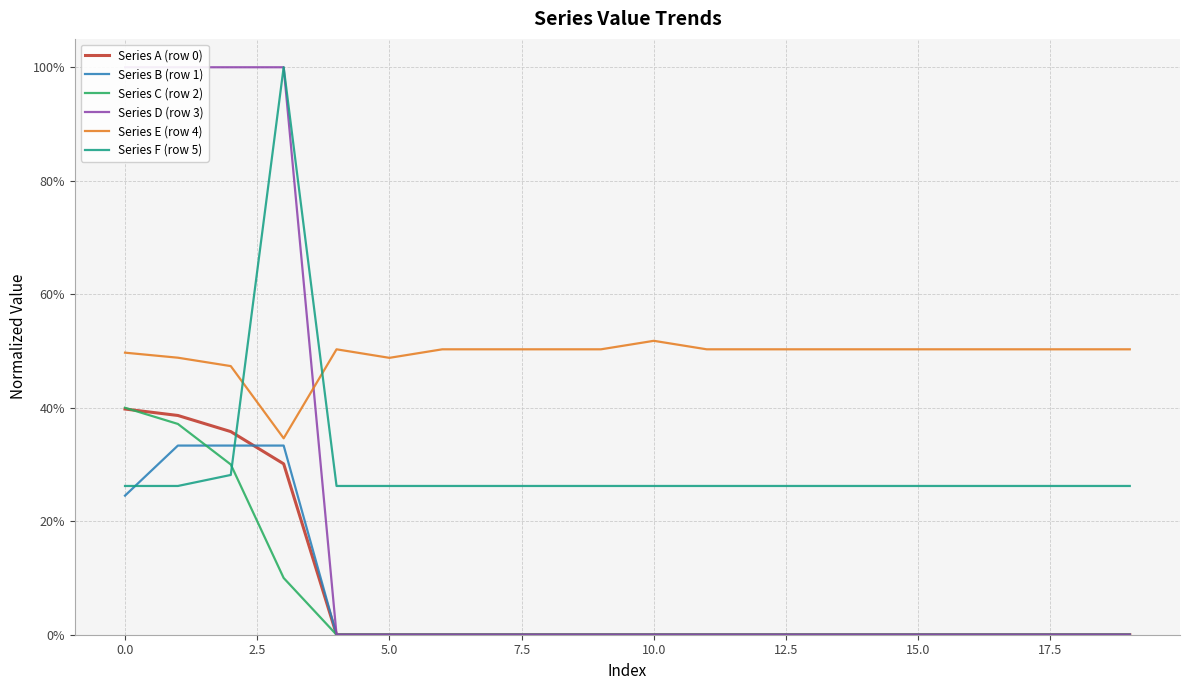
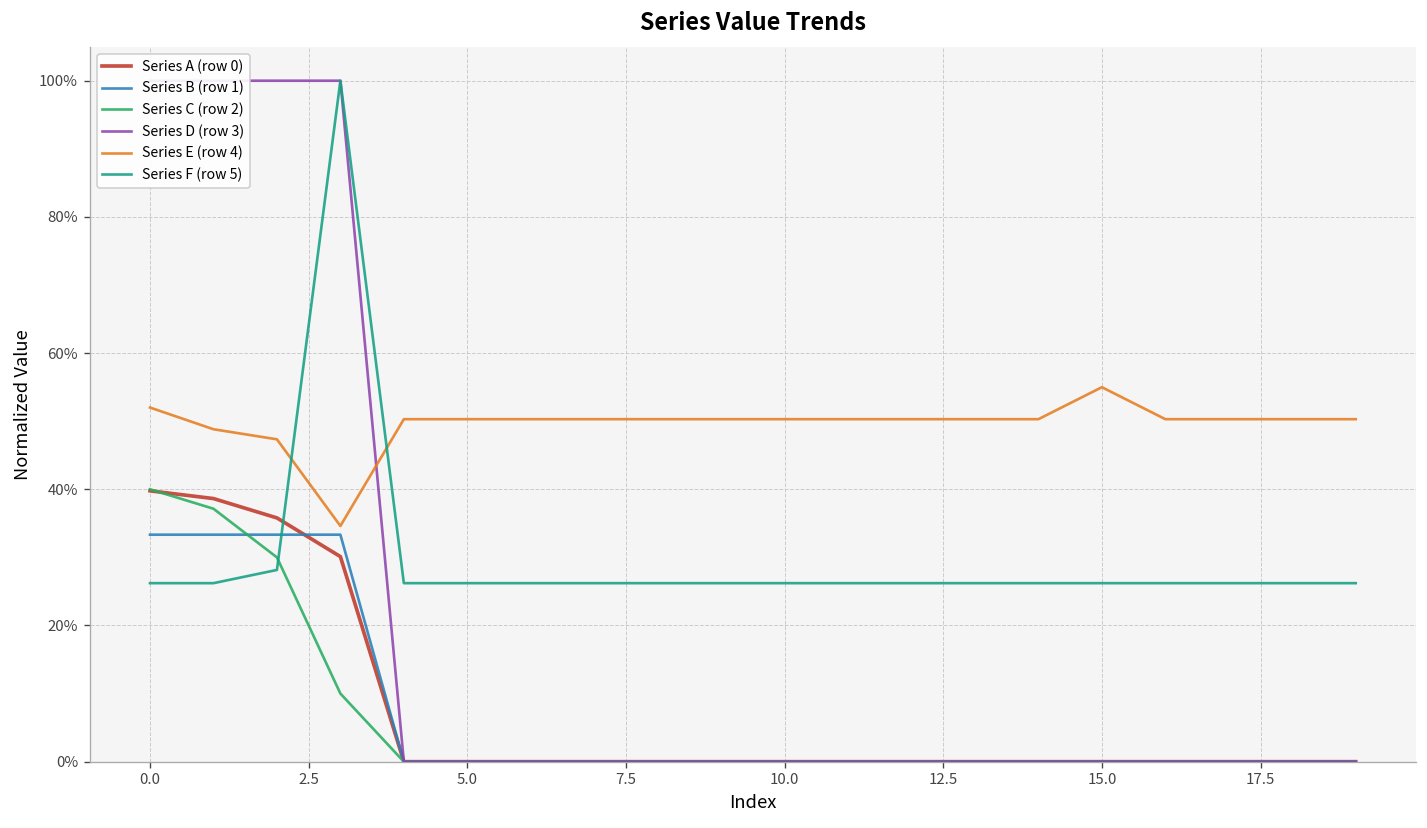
  {
    "Series B (row 1)": {
-     "0.0": "25%"
+     "0.0": "33%"
    },
    "Series E (row 4)": {
-     "0.0": "50%",
-     "5.0": "49%",
-     "10.0": "52%",
-     "15.0": "50%"
+     "0.0": "52%",
+     "5.0": "50%",
+     "10.0": "50%",
+     "15.0": "55%"
    }
  }
